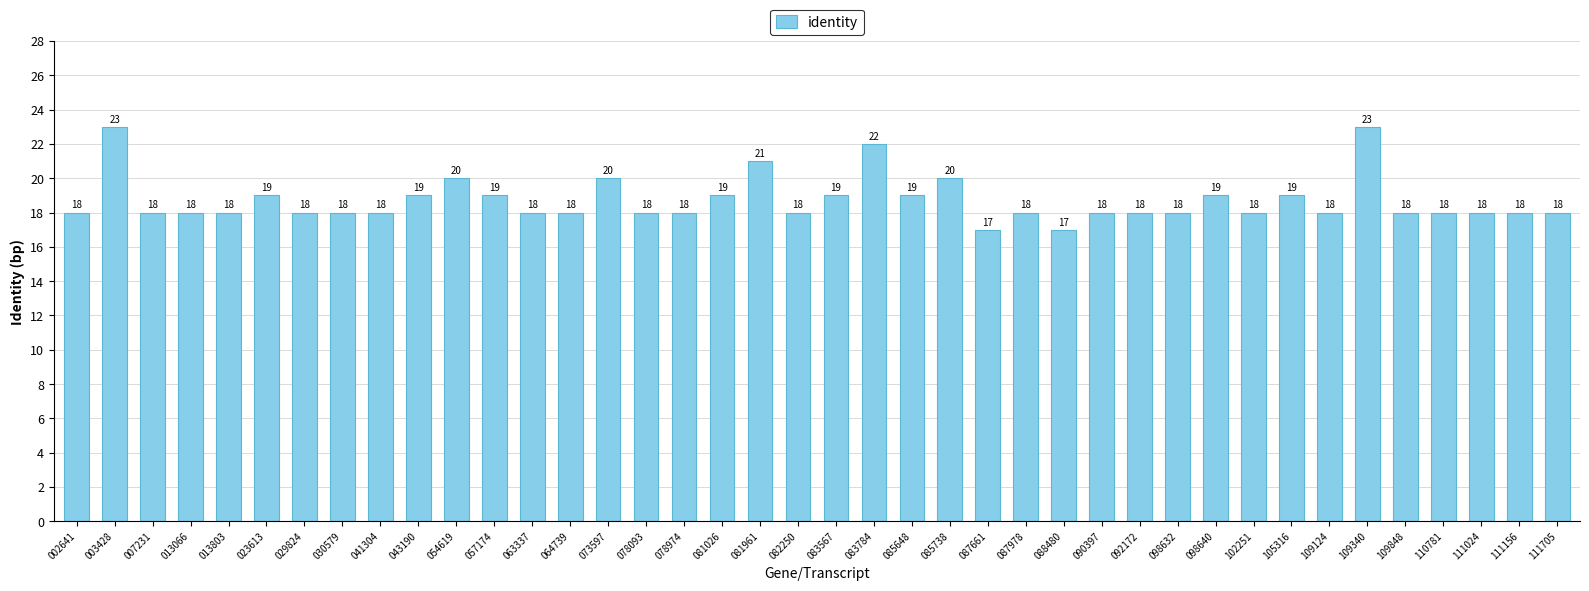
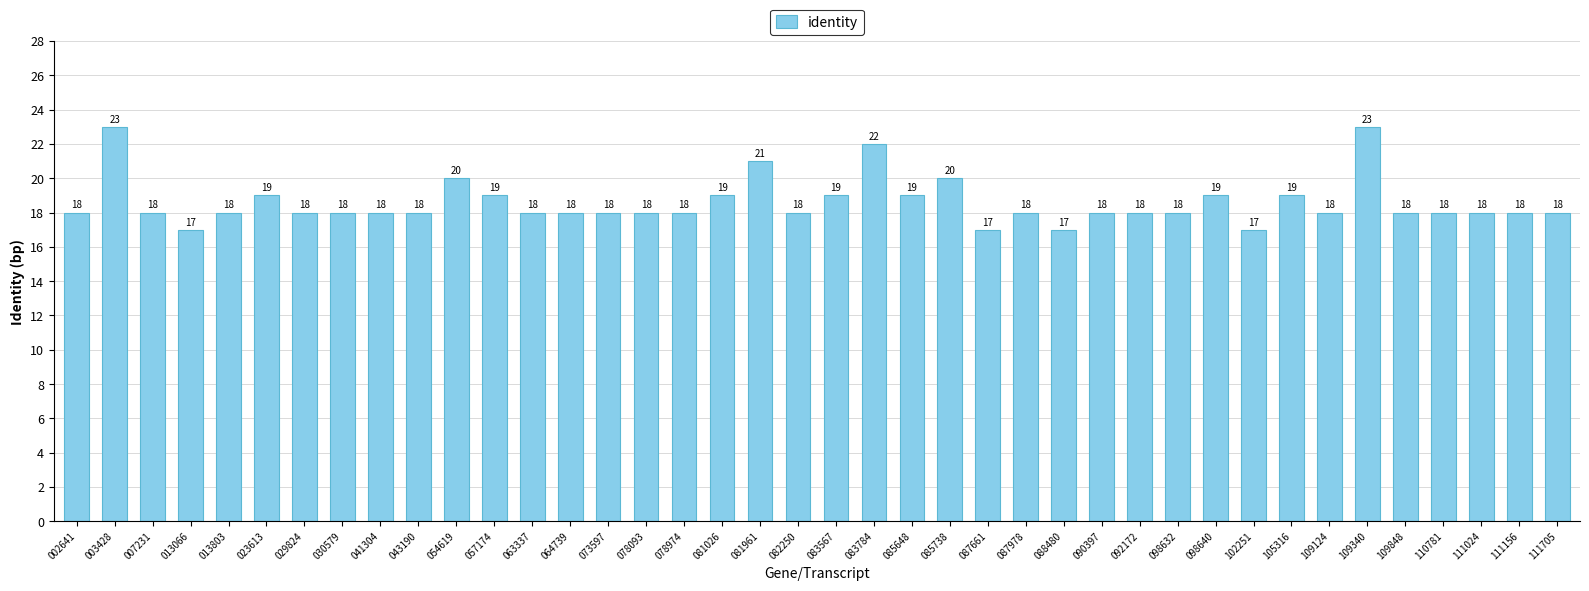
  {
    "002641": 18,
    "003428": 23,
    "007231": 18,
-   "013066": 18,
+   "013066": 17,
    "013803": 18,
    "023613": 19,
    "029824": 18,
    "030579": 18,
    "041304": 18,
-   "043190": 19,
+   "043190": 18,
    "054619": 20,
    "057174": 19,
    "063337": 18,
    "064739": 18,
-   "073597": 20,
+   "073597": 18,
    "078093": 18,
    "078974": 18,
    "081026": 19,
    "081961": 21,
    "082250": 18,
    "083567": 19,
    "083784": 22,
    "085648": 19,
    "085738": 20,
    "087661": 17,
    "087978": 18,
    "088480": 17,
    "090397": 18,
    "092172": 18,
    "098632": 18,
    "098640": 19,
-   "102251": 18,
+   "102251": 17,
    "105316": 19,
    "109124": 18,
    "109340": 23,
    "109848": 18,
    "110781": 18,
    "111024": 18,
    "111156": 18,
    "111705": 18
  }
